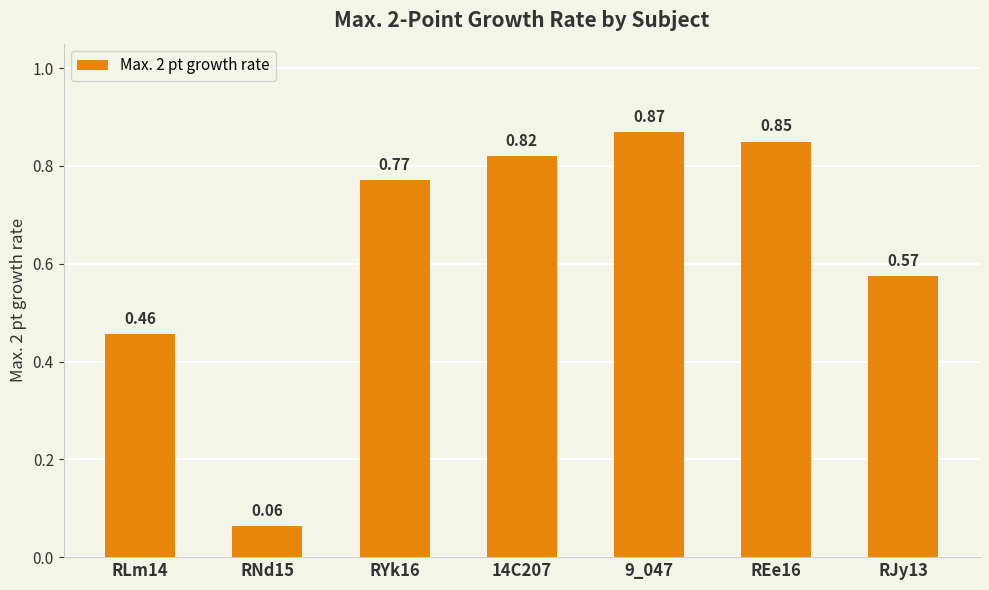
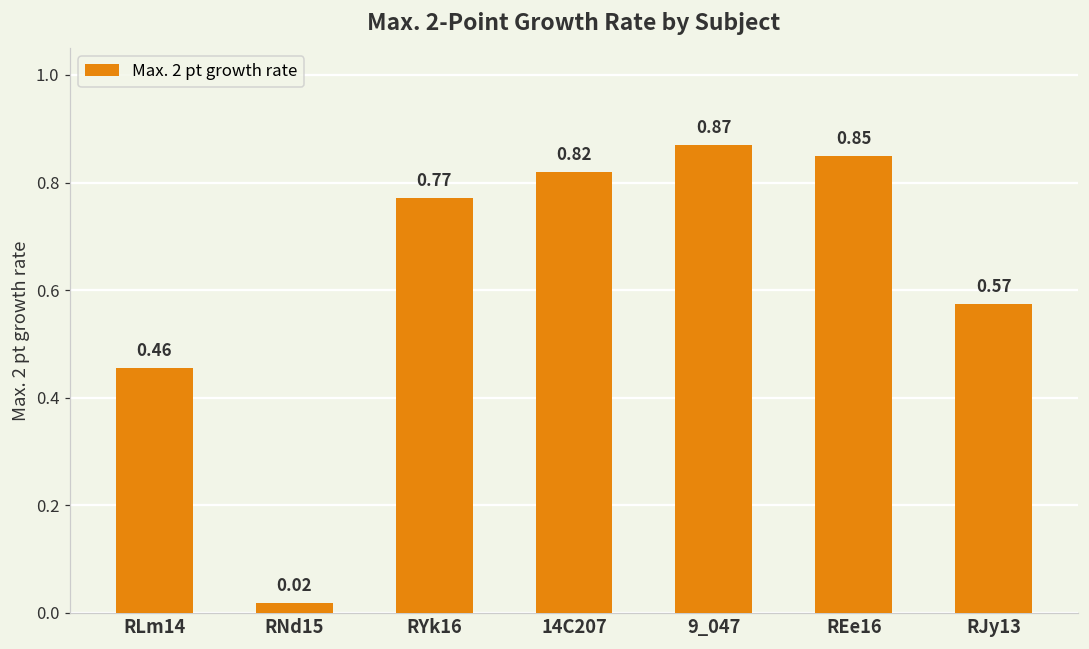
  {
    "RLm14": 0.46,
-   "RNd15": 0.06,
+   "RNd15": 0.02,
    "RYk16": 0.77,
    "14C207": 0.82,
    "9_047": 0.87,
    "REe16": 0.85,
    "RJy13": 0.57
  }
